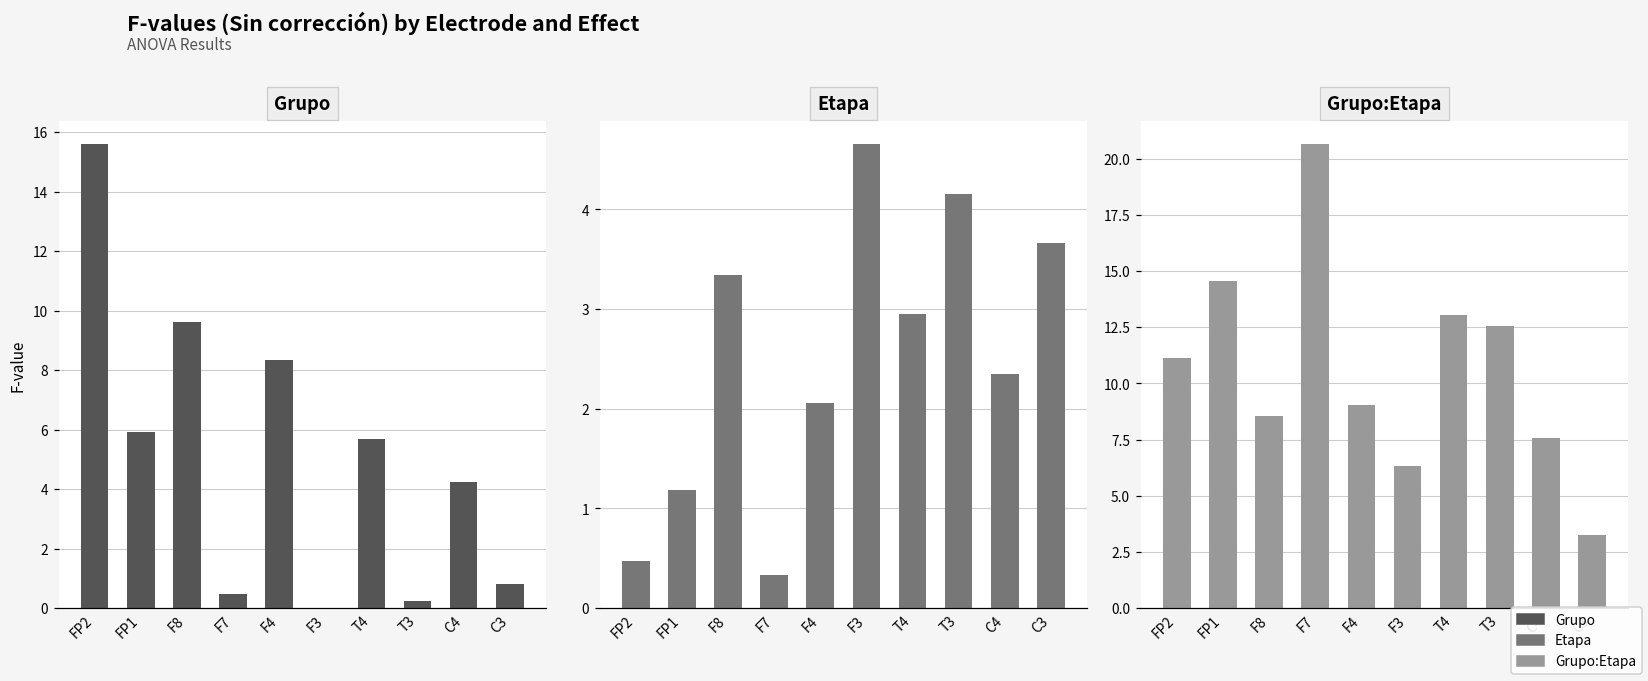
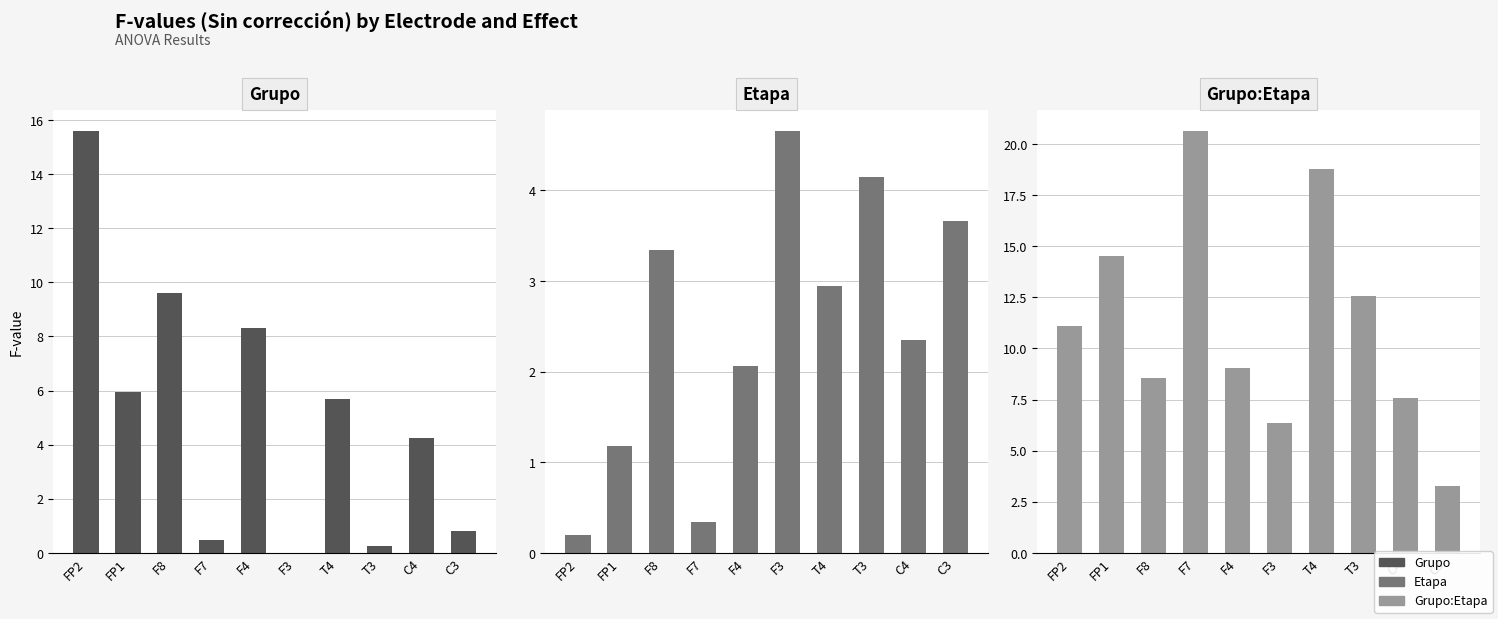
  {
    "Grupo": {
      "FP2": 15.6,
      "FP1": 5.9,
      "F8": 9.6,
      "F7": 0.5,
      "F4": 8.3,
      "T4": 5.7,
      "T3": 0.2,
      "C4": 4.3,
      "C3": 0.8
    },
    "Etapa": {
-     "FP2": 0.5,
+     "FP2": 0.2,
      "FP1": 1.2,
      "F8": 3.3,
      "F7": 0.3,
      "F4": 2.1,
      "F3": 4.7,
      "T4": 2.9,
      "T3": 4.1,
      "C4": 2.4,
      "C3": 3.7
    },
    "Grupo:Etapa": {
      "FP2": 11.1,
      "FP1": 14.5,
      "F8": 8.6,
      "F7": 20.6,
      "F4": 9.0,
      "F3": 6.3,
-     "T4": 13.1,
+     "T4": 18.8,
      "T3": 12.6,
      "C4": 7.6,
      "C3": 3.3
    }
  }
